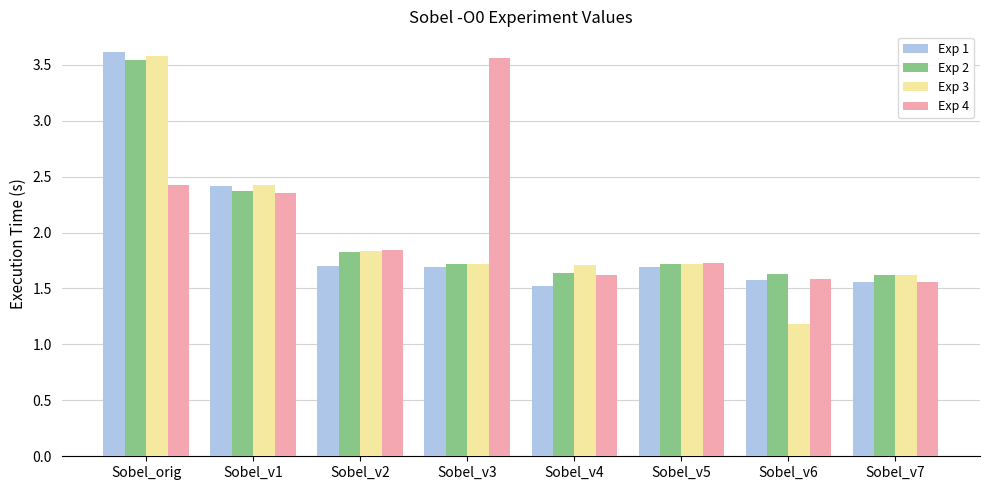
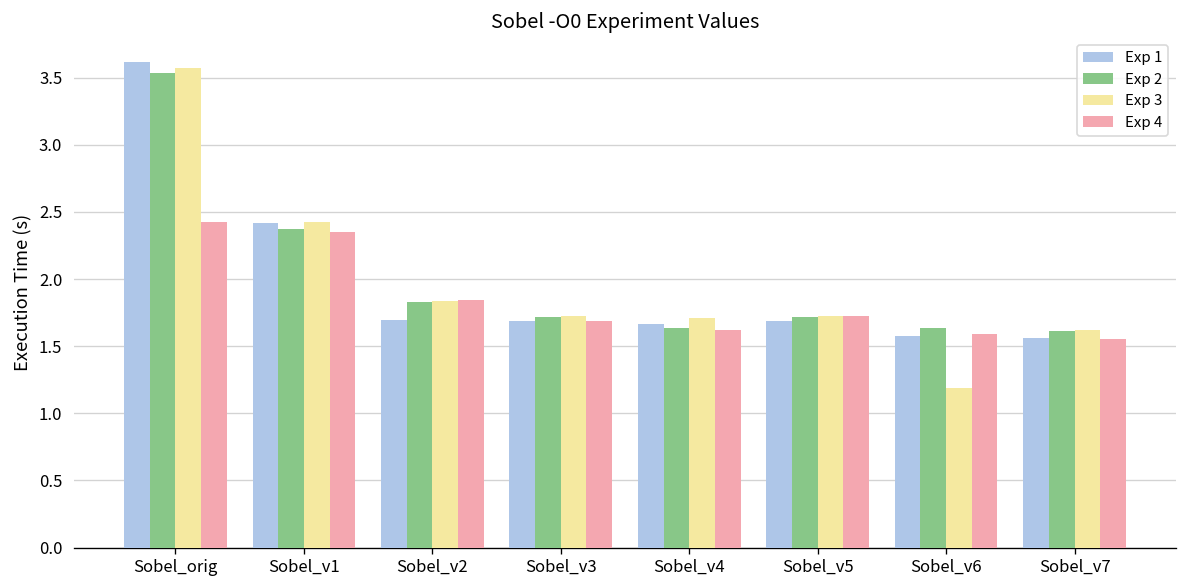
  {
    "Exp 1": {
      "Sobel_orig": 3.62,
      "Sobel_v1": 2.42,
      "Sobel_v2": 1.70,
      "Sobel_v3": 1.69,
-     "Sobel_v4": 1.52,
+     "Sobel_v4": 1.66,
      "Sobel_v5": 1.69,
      "Sobel_v6": 1.58,
      "Sobel_v7": 1.56
    },
    "Exp 2": {
      "Sobel_orig": 3.54,
      "Sobel_v1": 2.37,
      "Sobel_v2": 1.83,
      "Sobel_v3": 1.72,
      "Sobel_v4": 1.64,
      "Sobel_v5": 1.72,
      "Sobel_v6": 1.63,
      "Sobel_v7": 1.62
    },
    "Exp 3": {
      "Sobel_orig": 3.58,
      "Sobel_v1": 2.42,
      "Sobel_v2": 1.84,
      "Sobel_v3": 1.72,
      "Sobel_v4": 1.71,
      "Sobel_v5": 1.72,
      "Sobel_v6": 1.19,
      "Sobel_v7": 1.62
    },
    "Exp 4": {
      "Sobel_orig": 2.42,
      "Sobel_v1": 2.35,
      "Sobel_v2": 1.84,
-     "Sobel_v3": 3.56,
+     "Sobel_v3": 1.69,
      "Sobel_v4": 1.62,
      "Sobel_v5": 1.73,
      "Sobel_v6": 1.59,
      "Sobel_v7": 1.55
    }
  }
